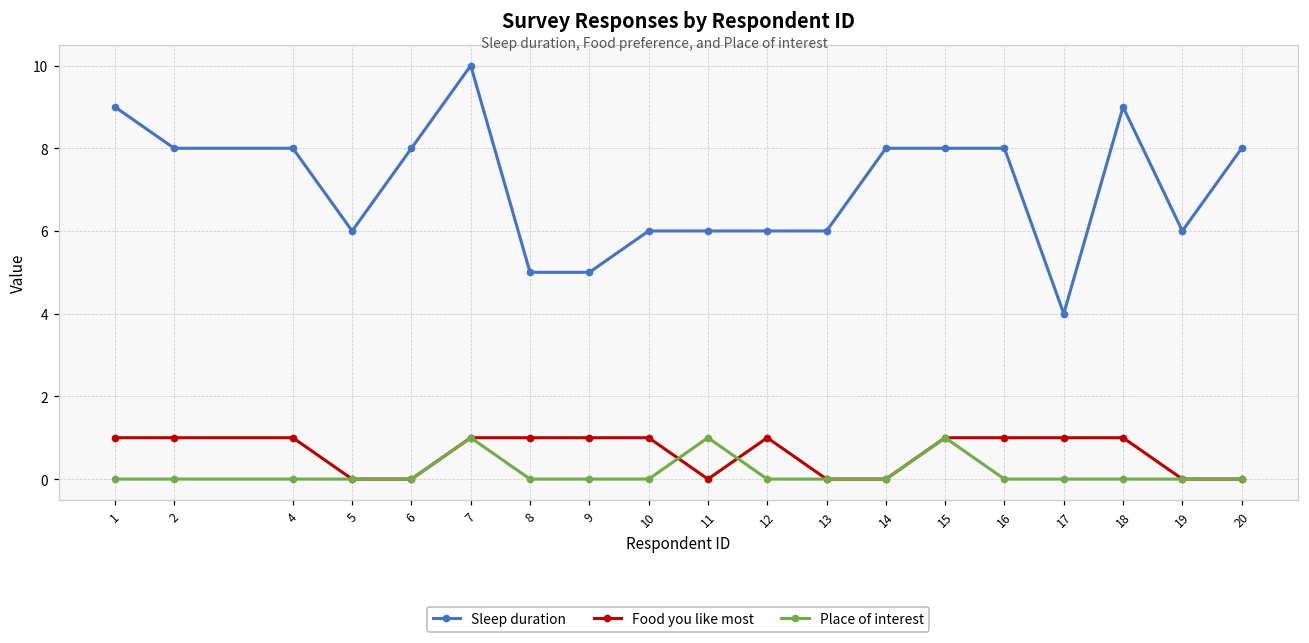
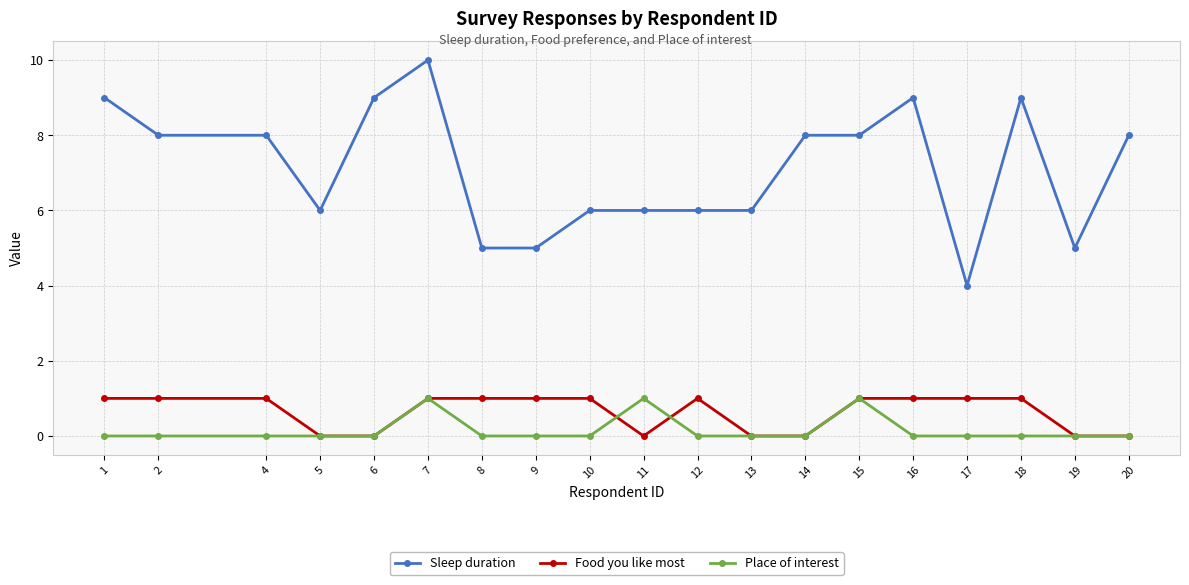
  {
    "Sleep duration": {
      "1": 9,
      "2": 8,
      "4": 8,
      "5": 6,
-     "6": 8,
+     "6": 9,
      "7": 10,
      "8": 5,
      "9": 5,
      "10": 6,
      "11": 6,
      "12": 6,
      "13": 6,
      "14": 8,
      "15": 8,
-     "16": 8,
+     "16": 9,
      "17": 4,
      "18": 9,
-     "19": 6,
+     "19": 5,
      "20": 8
    },
    "Food you like most": {
      "1": 1,
      "2": 1,
      "4": 1,
      "8": 1,
      "9": 1,
      "10": 1,
      "11": 0,
      "12": 1,
      "16": 1,
      "17": 1,
      "18": 1
    },
    "Place of interest": {
      "1": 0,
      "2": 0,
      "4": 0,
      "8": 0,
      "9": 0,
      "10": 0,
      "11": 1,
      "12": 0,
      "16": 0,
      "17": 0,
      "18": 0
    }
  }
